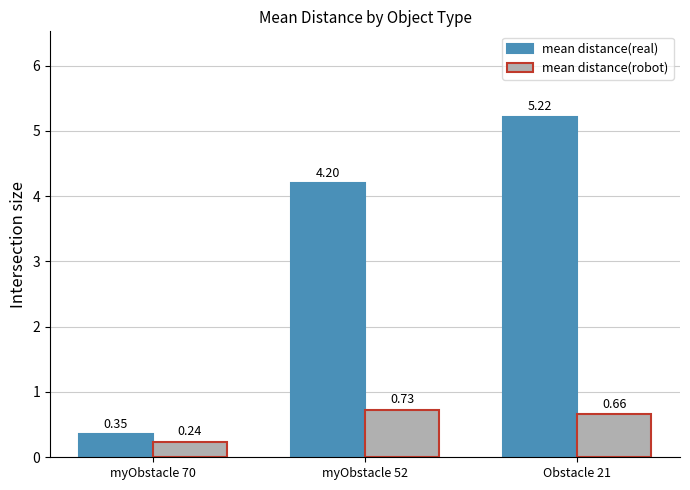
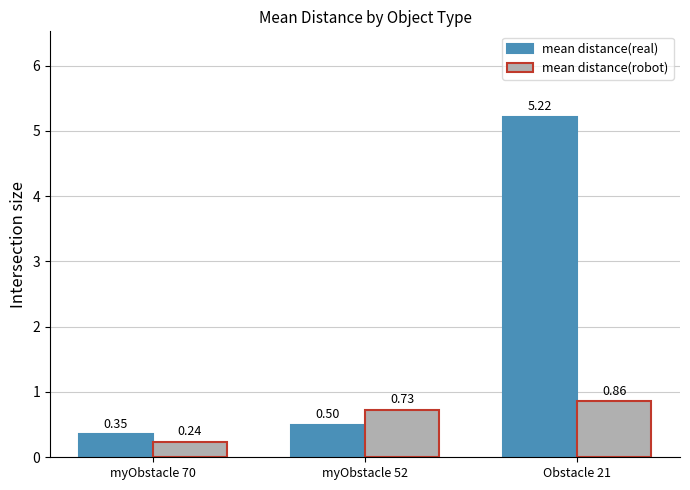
  {
    "mean distance(real)": {
      "myObstacle 70": 0.35,
-     "myObstacle 52": 4.20,
+     "myObstacle 52": 0.50,
      "Obstacle 21": 5.22
    },
    "mean distance(robot)": {
      "myObstacle 70": 0.24,
      "myObstacle 52": 0.73,
-     "Obstacle 21": 0.66
+     "Obstacle 21": 0.86
    }
  }
